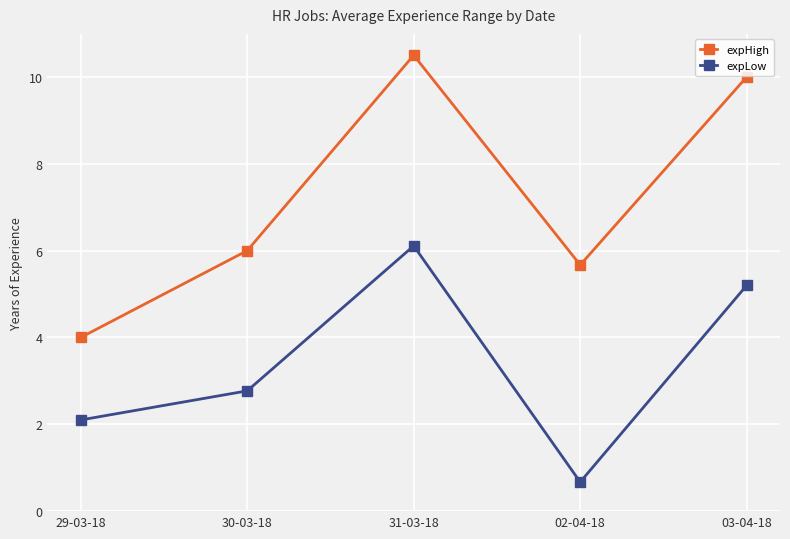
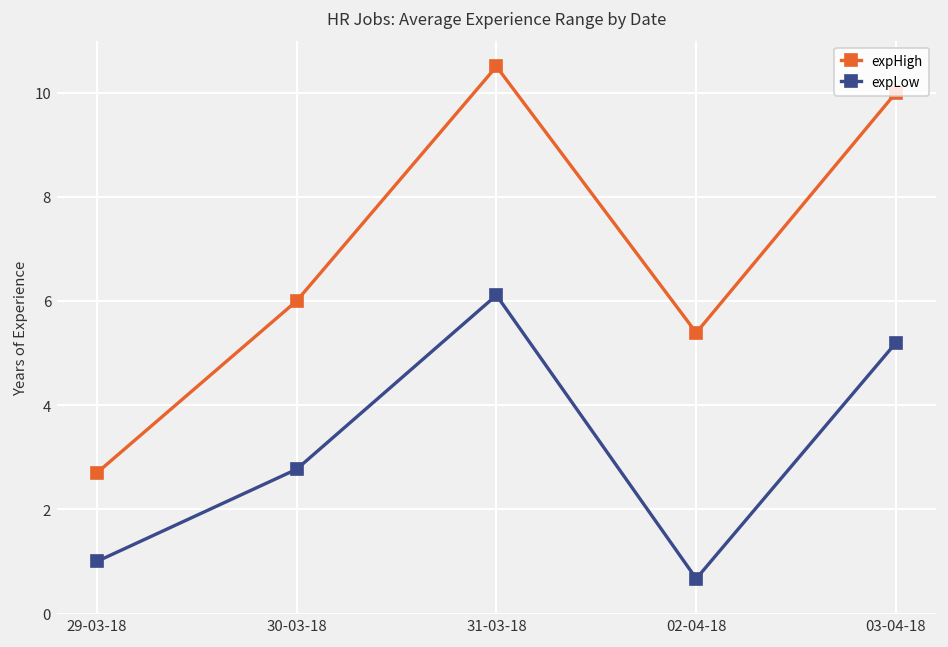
  {
    "expHigh": {
-     "29-03-18": 4.0,
+     "29-03-18": 2.7,
      "30-03-18": 6.0,
      "31-03-18": 10.5,
-     "02-04-18": 5.7,
+     "02-04-18": 5.4,
      "03-04-18": 10.0
    },
    "expLow": {
-     "29-03-18": 2.1,
+     "29-03-18": 1.0,
      "30-03-18": 2.8,
      "31-03-18": 6.1,
      "02-04-18": 0.7,
      "03-04-18": 5.2
    }
  }
